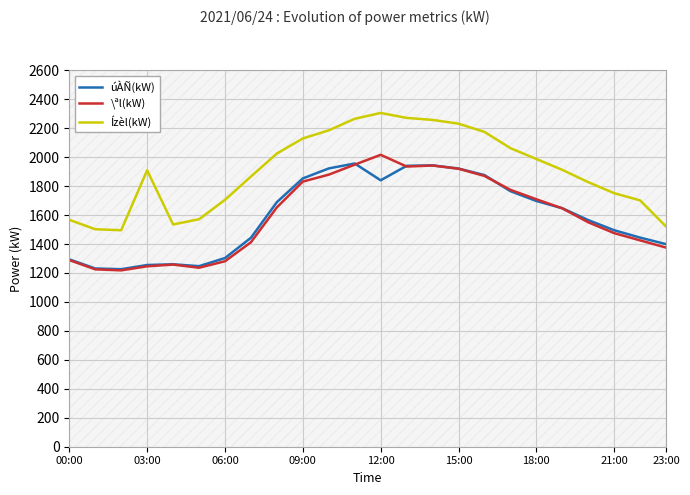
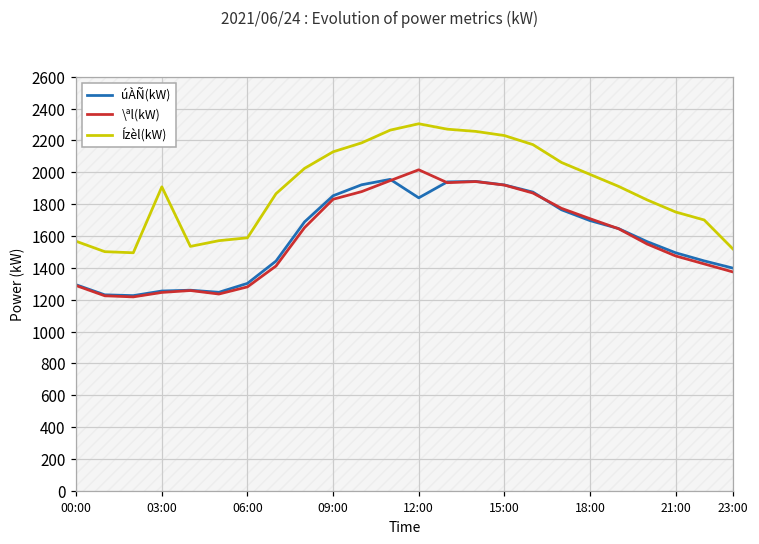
  {
    "úÀÑ(kW)": {
      "06:00": 1300,
      "09:00": 1850,
      "12:00": 1840,
      "21:00": 1500,
      "23:00": 1400
    },
    "\\ªl(kW)": {
      "06:00": 1280,
      "09:00": 1830,
      "12:00": 2020,
      "21:00": 1480,
      "23:00": 1380
    },
    "Ízèl(kW)": {
      "00:00": 1570,
      "03:00": 1910,
-     "06:00": 1710,
+     "06:00": 1590,
      "09:00": 2130,
      "12:00": 2310,
      "15:00": 2230,
      "18:00": 1990,
      "21:00": 1750,
      "23:00": 1520
    }
  }
